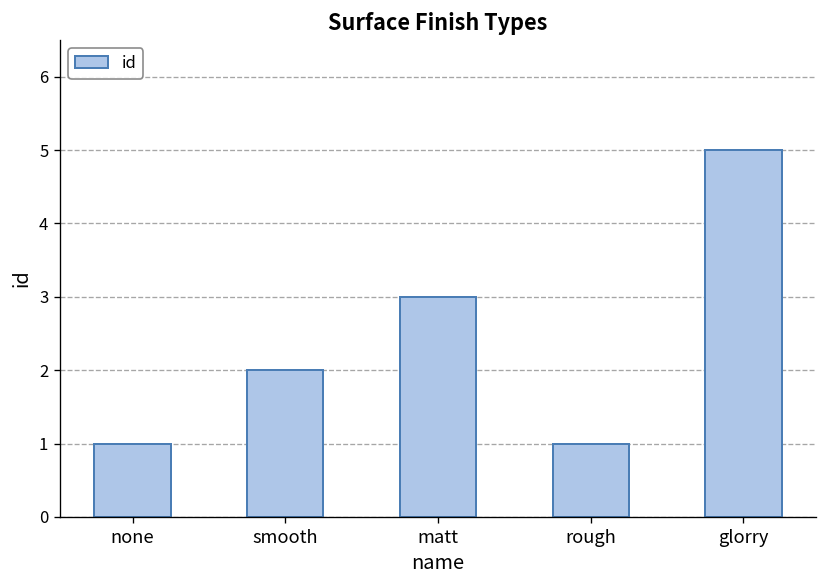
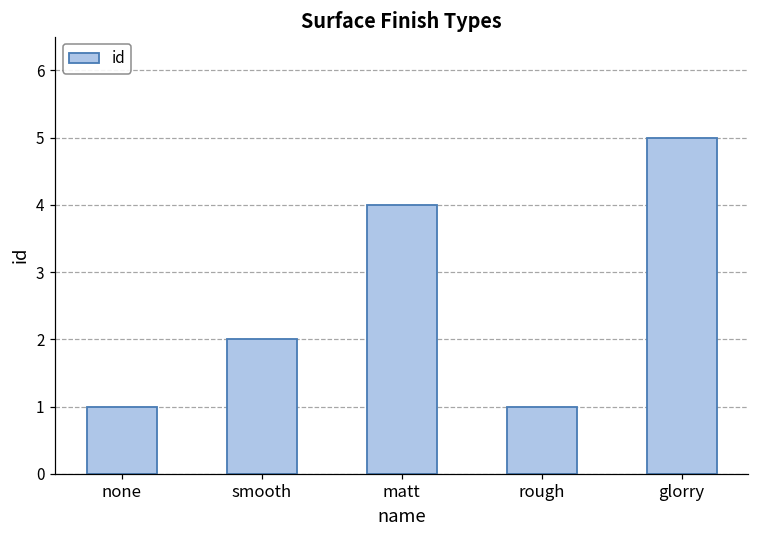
  {
    "none": 1,
    "smooth": 2,
-   "matt": 3,
+   "matt": 4,
    "rough": 1,
    "glorry": 5
  }
